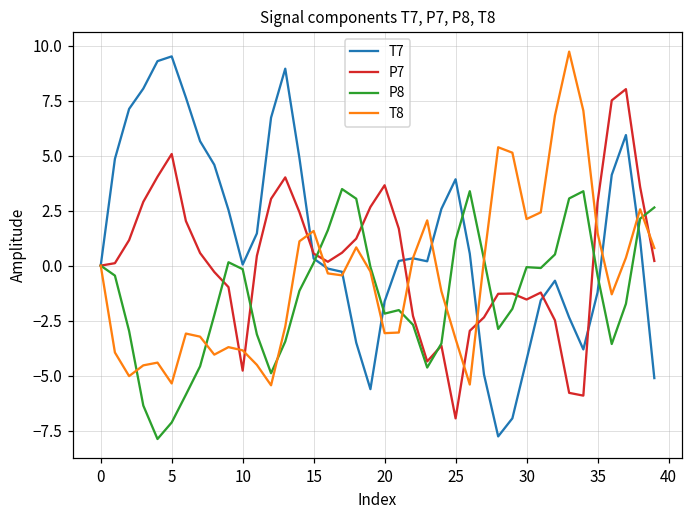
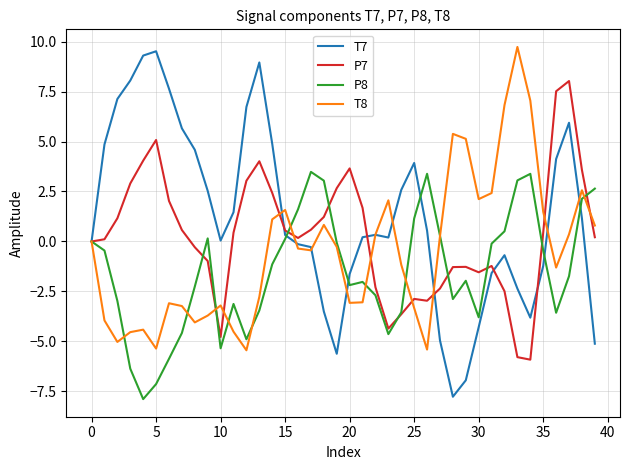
  {
    "T7": {
      "5": 9.5,
      "10": 0.0,
      "15": 0.3,
      "20": -1.6,
      "25": 3.9,
      "30": -4.3,
      "35": -1.2
    },
    "P7": {
      "5": 5.1,
      "10": -4.8,
      "15": 0.5,
      "20": 3.7,
-     "25": -6.9,
+     "25": -2.9,
      "30": -1.5,
-     "35": 2.9
+     "35": 0.4
    },
    "P8": {
      "5": -7.1,
-     "10": -0.2,
+     "10": -5.3,
      "15": 0.1,
      "20": -2.2,
      "25": 1.2,
-     "30": -0.1,
+     "30": -3.8,
      "35": -0.5
    },
    "T8": {
      "5": -5.4,
-     "10": -3.9,
+     "10": -3.2,
      "15": 1.6,
      "20": -3.1,
      "25": -3.3,
      "30": 2.1,
      "35": 1.5
    }
  }
